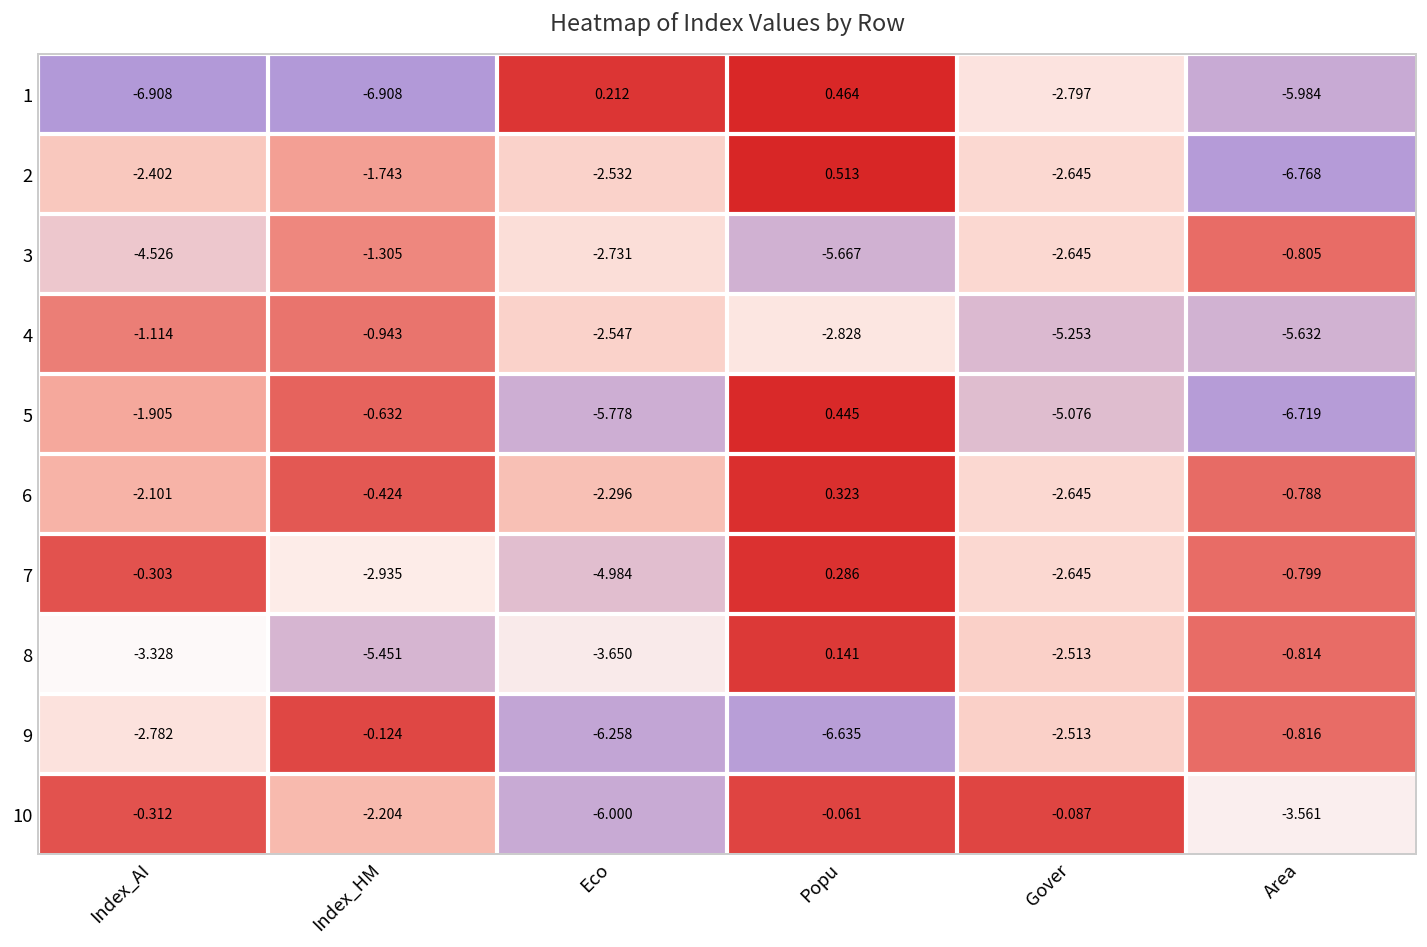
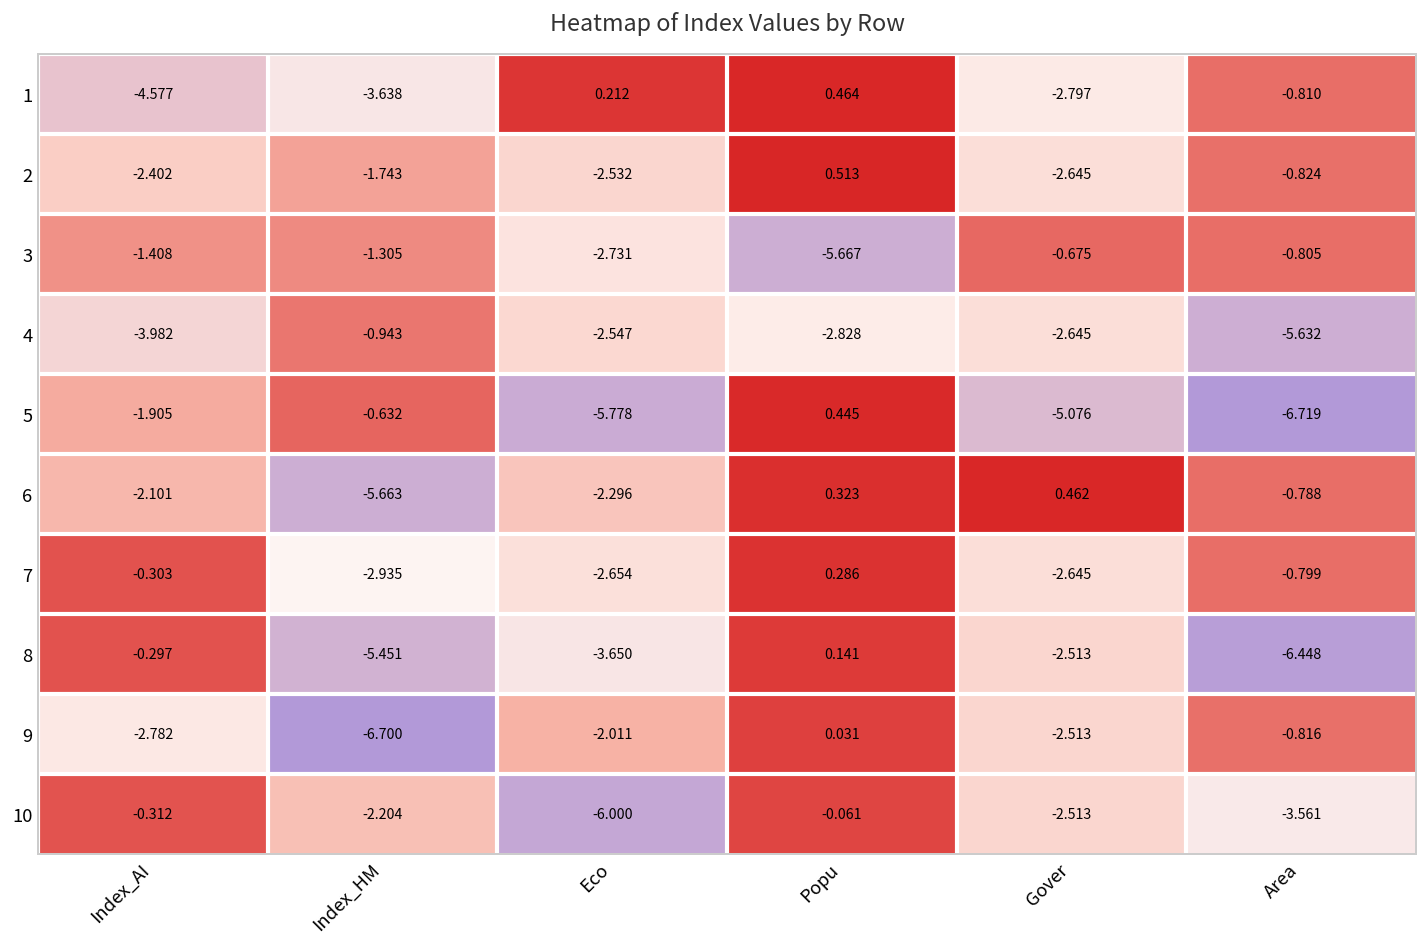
  {
    "1": {
-     "Index_AI": -6.908,
-     "Index_HM": -6.908,
+     "Index_AI": -4.577,
+     "Index_HM": -3.638,
      "Eco": 0.212,
      "Popu": 0.464,
      "Gover": -2.797,
-     "Area": -5.984
+     "Area": -0.810
    },
    "2": {
      "Index_AI": -2.402,
      "Index_HM": -1.743,
      "Eco": -2.532,
      "Popu": 0.513,
      "Gover": -2.645,
-     "Area": -6.768
+     "Area": -0.824
    },
    "3": {
-     "Index_AI": -4.526,
+     "Index_AI": -1.408,
      "Index_HM": -1.305,
      "Eco": -2.731,
      "Popu": -5.667,
-     "Gover": -2.645,
+     "Gover": -0.675,
      "Area": -0.805
    },
    "4": {
-     "Index_AI": -1.114,
+     "Index_AI": -3.982,
      "Index_HM": -0.943,
      "Eco": -2.547,
      "Popu": -2.828,
-     "Gover": -5.253,
+     "Gover": -2.645,
      "Area": -5.632
    },
    "5": {
      "Index_AI": -1.905,
      "Index_HM": -0.632,
      "Eco": -5.778,
      "Popu": 0.445,
      "Gover": -5.076,
      "Area": -6.719
    },
    "6": {
      "Index_AI": -2.101,
-     "Index_HM": -0.424,
+     "Index_HM": -5.663,
      "Eco": -2.296,
      "Popu": 0.323,
-     "Gover": -2.645,
+     "Gover": 0.462,
      "Area": -0.788
    },
    "7": {
      "Index_AI": -0.303,
      "Index_HM": -2.935,
-     "Eco": -4.984,
+     "Eco": -2.654,
      "Popu": 0.286,
      "Gover": -2.645,
      "Area": -0.799
    },
    "8": {
-     "Index_AI": -3.328,
+     "Index_AI": -0.297,
      "Index_HM": -5.451,
      "Eco": -3.650,
      "Popu": 0.141,
      "Gover": -2.513,
-     "Area": -0.814
+     "Area": -6.448
    },
    "9": {
      "Index_AI": -2.782,
-     "Index_HM": -0.124,
-     "Eco": -6.258,
-     "Popu": -6.635,
+     "Index_HM": -6.700,
+     "Eco": -2.011,
+     "Popu": 0.031,
      "Gover": -2.513,
      "Area": -0.816
    },
    "10": {
      "Index_AI": -0.312,
      "Index_HM": -2.204,
      "Eco": -6.000,
      "Popu": -0.061,
-     "Gover": -0.087,
+     "Gover": -2.513,
      "Area": -3.561
    }
  }
